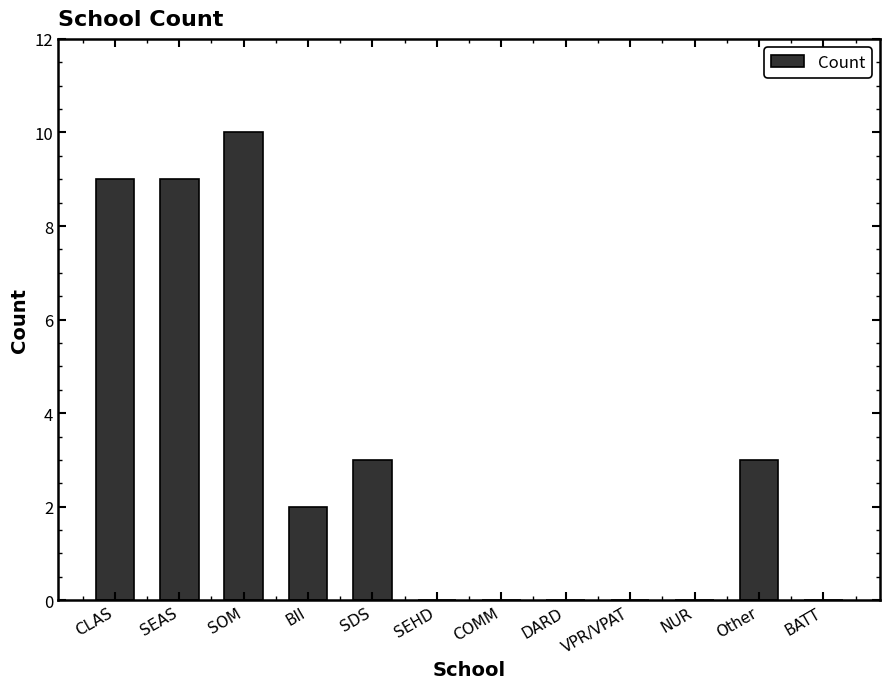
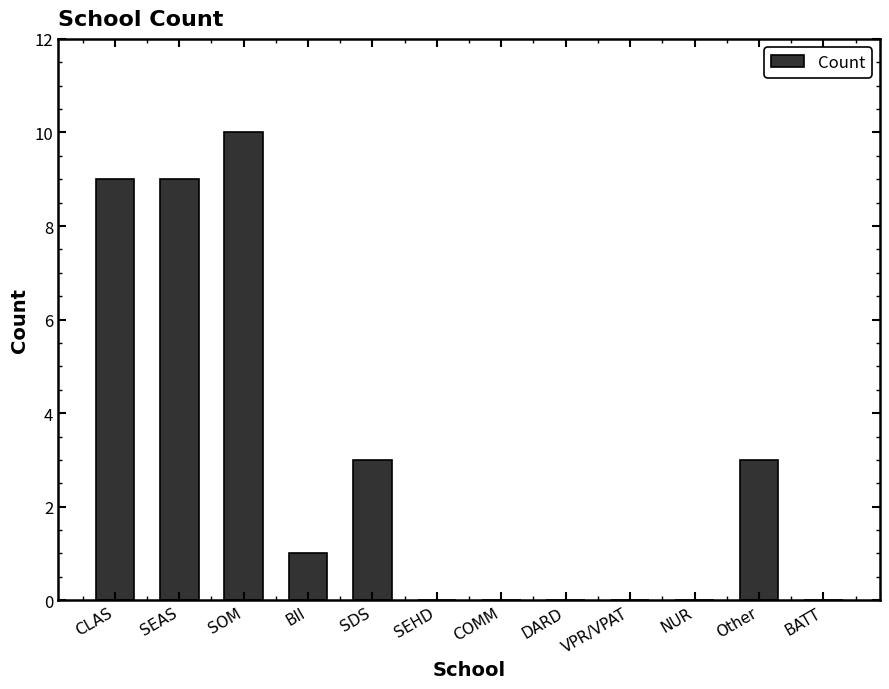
  {
    "CLAS": 9,
    "SEAS": 9,
    "SOM": 10,
-   "BII": 2,
+   "BII": 1,
    "SDS": 3,
    "SEHD": 0,
    "COMM": 0,
    "DARD": 0,
    "VPR/VPAT": 0,
    "NUR": 0,
    "Other": 3,
    "BATT": 0
  }
